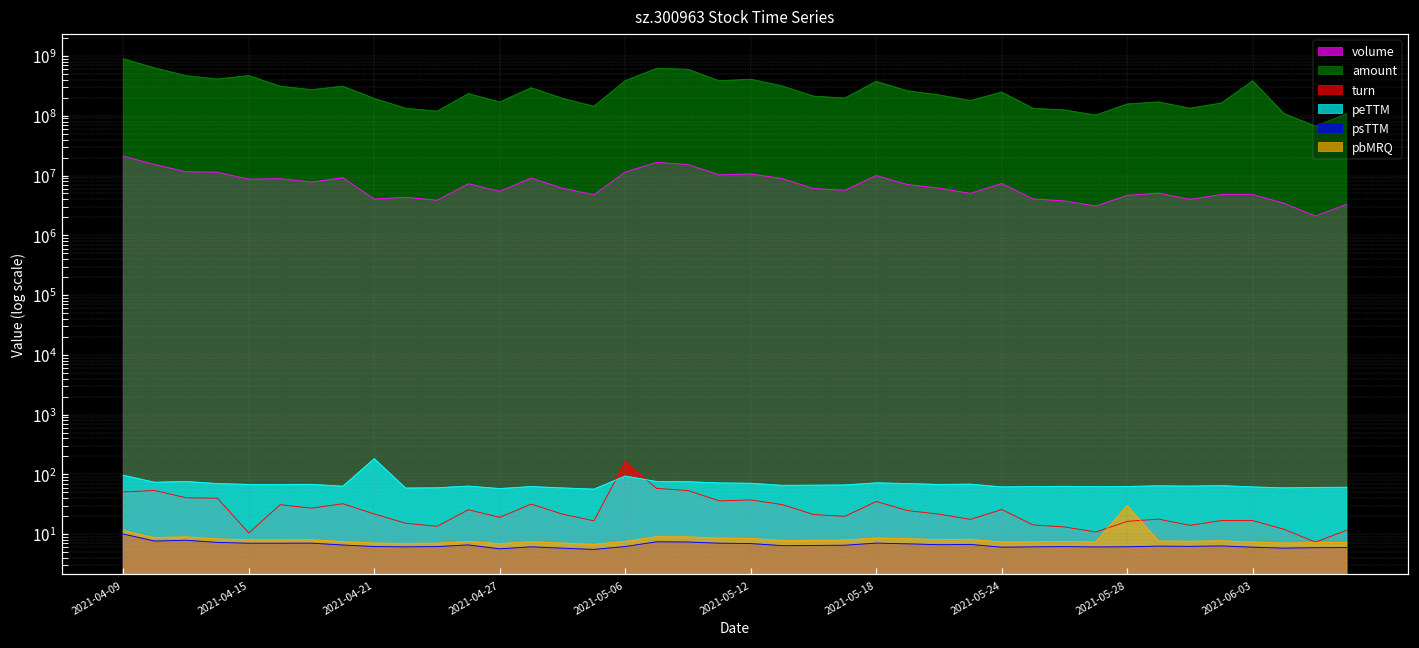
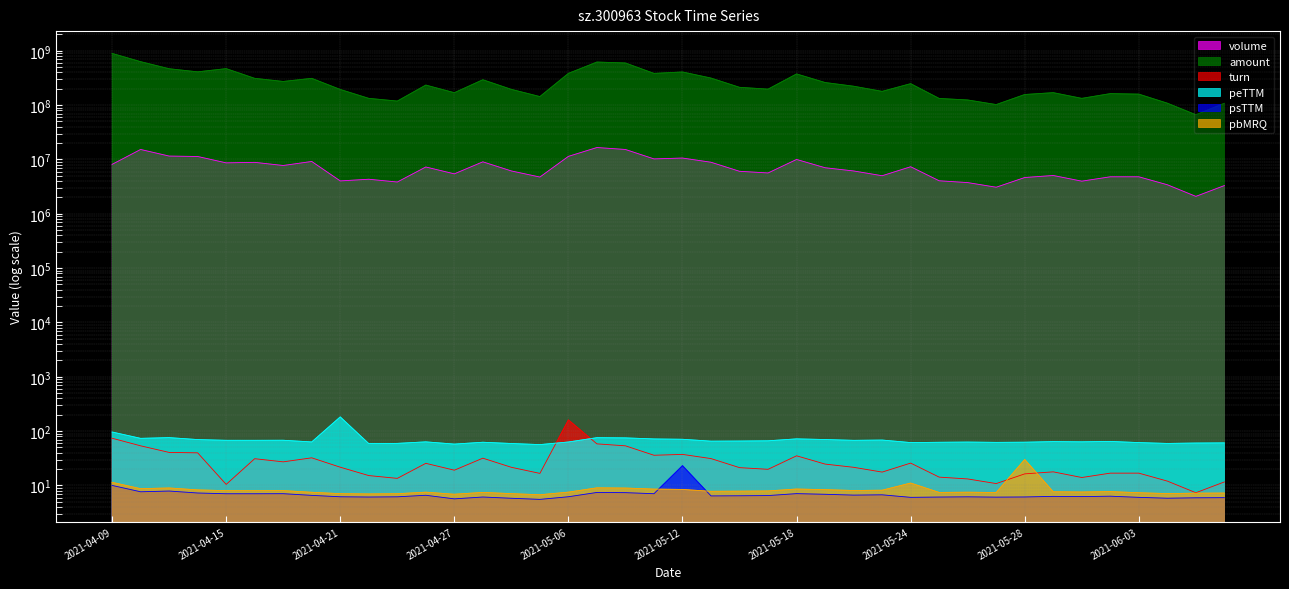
  {
    "volume": {
-     "2021-04-09": 21000000,
+     "2021-04-09": 8000000,
      "2021-04-15": 9000000,
      "2021-04-21": 4000000,
      "2021-04-27": 5000000,
      "2021-05-06": 11000000,
      "2021-05-12": 11000000,
      "2021-05-18": 10000000,
      "2021-05-24": 7000000,
      "2021-05-28": 5000000,
      "2021-06-03": 5000000
    },
    "amount": {
      "2021-04-09": 900000000,
      "2021-04-15": 500000000,
      "2021-04-21": 190000000,
      "2021-04-27": 170000000,
      "2021-05-06": 400000000,
      "2021-05-12": 400000000,
      "2021-05-18": 400000000,
      "2021-05-24": 200000000,
      "2021-05-28": 160000000,
-     "2021-06-03": 400000000
+     "2021-06-03": 160000000
    },
    "turn": {
-     "2021-04-09": 50,
+     "2021-04-09": 70,
      "2021-04-15": 10,
      "2021-04-21": 22,
      "2021-04-27": 19,
      "2021-05-06": 160,
      "2021-05-12": 40,
      "2021-05-18": 40,
      "2021-05-24": 30,
      "2021-05-28": 16,
      "2021-06-03": 17
    },
    "peTTM": {
      "2021-04-09": 100,
      "2021-04-15": 70,
      "2021-04-21": 180,
      "2021-04-27": 60,
-     "2021-05-06": 90,
+     "2021-05-06": 60,
      "2021-05-12": 70,
      "2021-05-18": 70,
      "2021-05-24": 60,
      "2021-05-28": 60,
      "2021-06-03": 60
    },
    "psTTM": {
      "2021-04-09": 10,
      "2021-04-15": 7,
      "2021-04-21": 6,
      "2021-04-27": 6,
      "2021-05-06": 6,
-     "2021-05-12": 7,
+     "2021-05-12": 23,
      "2021-05-18": 7,
      "2021-05-24": 6,
      "2021-05-28": 6,
      "2021-06-03": 6
    },
    "pbMRQ": {
      "2021-04-09": 11,
      "2021-04-15": 8,
      "2021-04-21": 7,
      "2021-04-27": 7,
      "2021-05-06": 8,
      "2021-05-12": 8,
      "2021-05-18": 9,
-     "2021-05-24": 7,
+     "2021-05-24": 11,
      "2021-05-28": 30,
      "2021-06-03": 7
    }
  }
